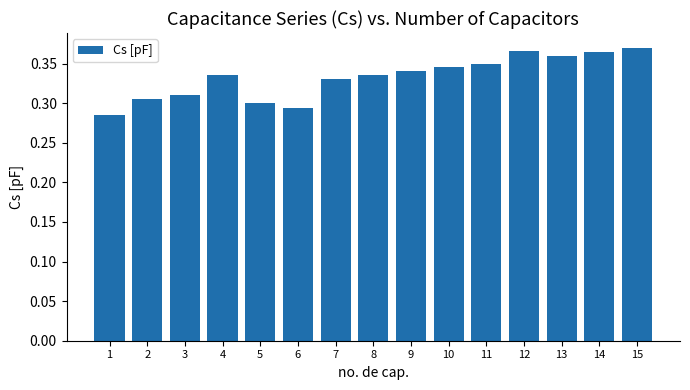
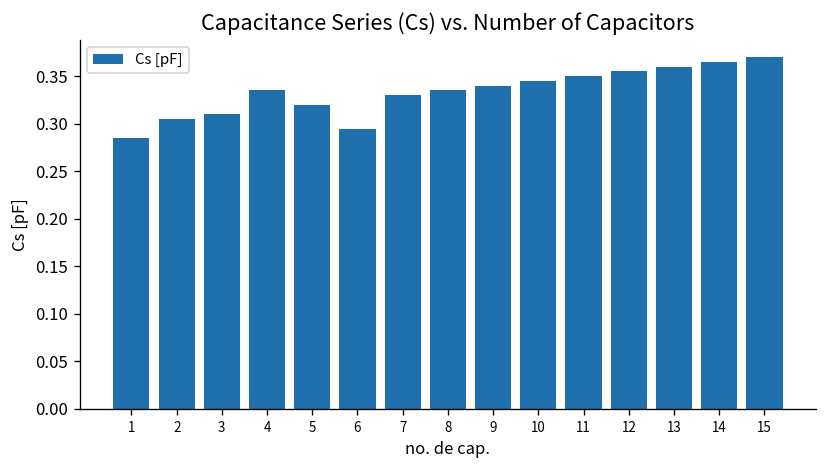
  {
    "1": 0.29,
    "2": 0.31,
    "3": 0.31,
    "4": 0.34,
-   "5": 0.30,
+   "5": 0.32,
    "6": 0.29,
    "7": 0.33,
    "8": 0.34,
    "9": 0.34,
    "10": 0.35,
    "11": 0.35,
-   "12": 0.37,
+   "12": 0.36,
    "13": 0.36,
    "14": 0.37,
    "15": 0.37
  }
